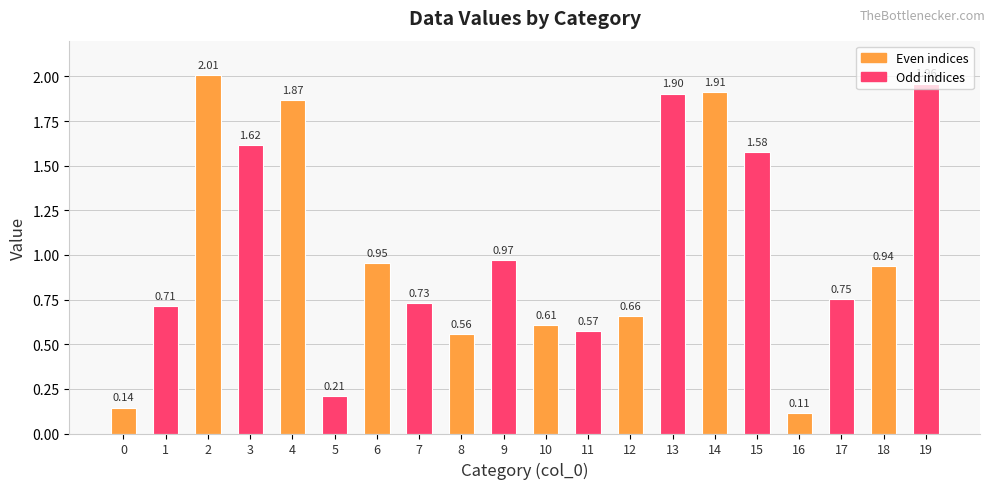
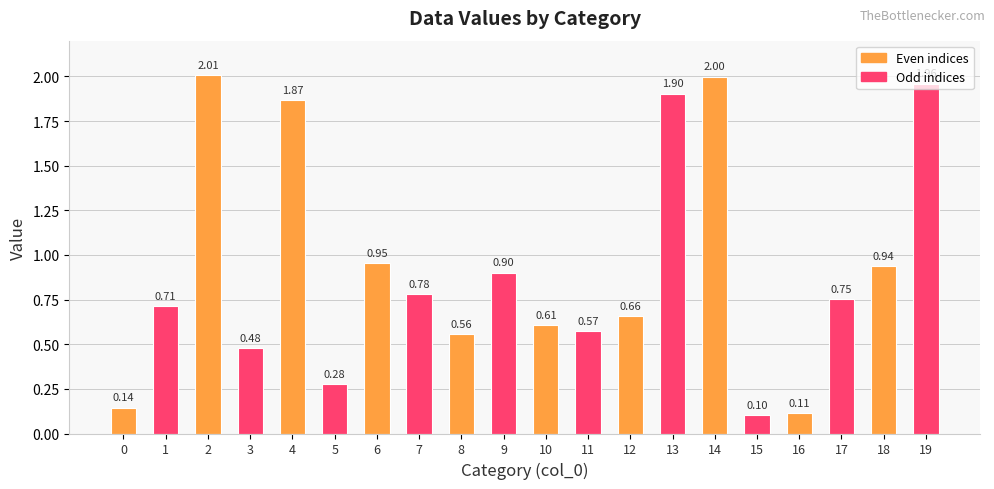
  {
    "0": 0.14,
    "1": 0.71,
    "2": 2.01,
-   "3": 1.62,
+   "3": 0.48,
    "4": 1.87,
-   "5": 0.21,
+   "5": 0.28,
    "6": 0.95,
-   "7": 0.73,
+   "7": 0.78,
    "8": 0.56,
-   "9": 0.97,
+   "9": 0.90,
    "10": 0.61,
    "11": 0.57,
    "12": 0.66,
    "13": 1.90,
-   "14": 1.91,
-   "15": 1.58,
+   "14": 2.00,
+   "15": 0.10,
    "16": 0.11,
    "17": 0.75,
    "18": 0.94
  }
